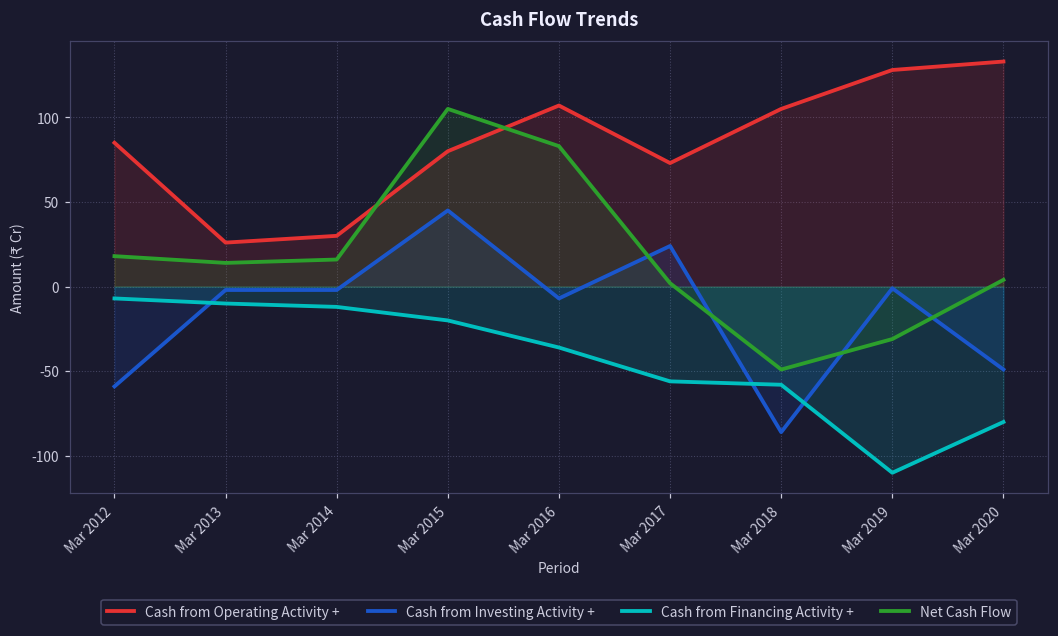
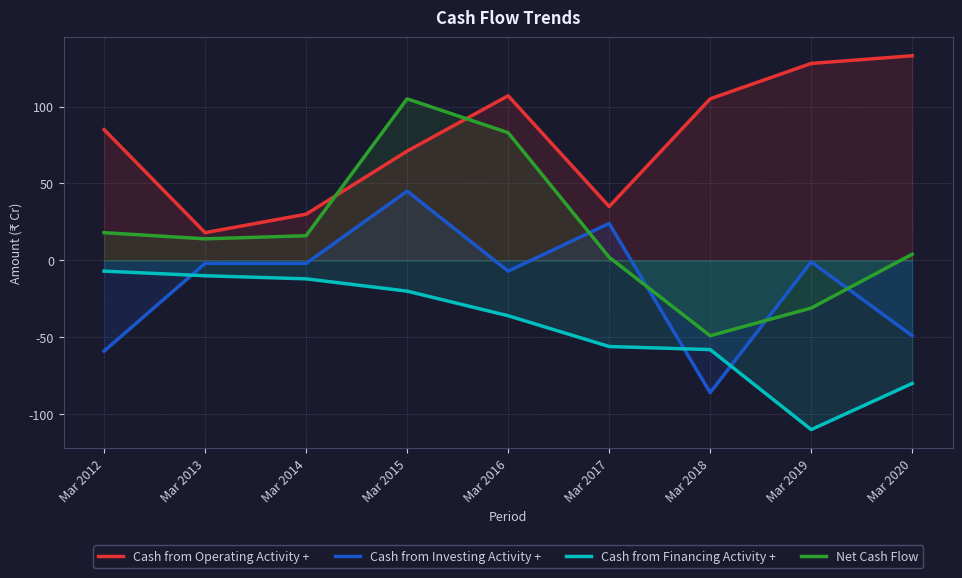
  {
    "Cash from Operating Activity +": {
      "Mar 2012": 85,
-     "Mar 2013": 26,
+     "Mar 2013": 18,
      "Mar 2014": 30,
-     "Mar 2015": 80,
+     "Mar 2015": 71,
      "Mar 2016": 107,
-     "Mar 2017": 73,
+     "Mar 2017": 35,
      "Mar 2018": 105,
      "Mar 2019": 128,
      "Mar 2020": 133
    }
  }
